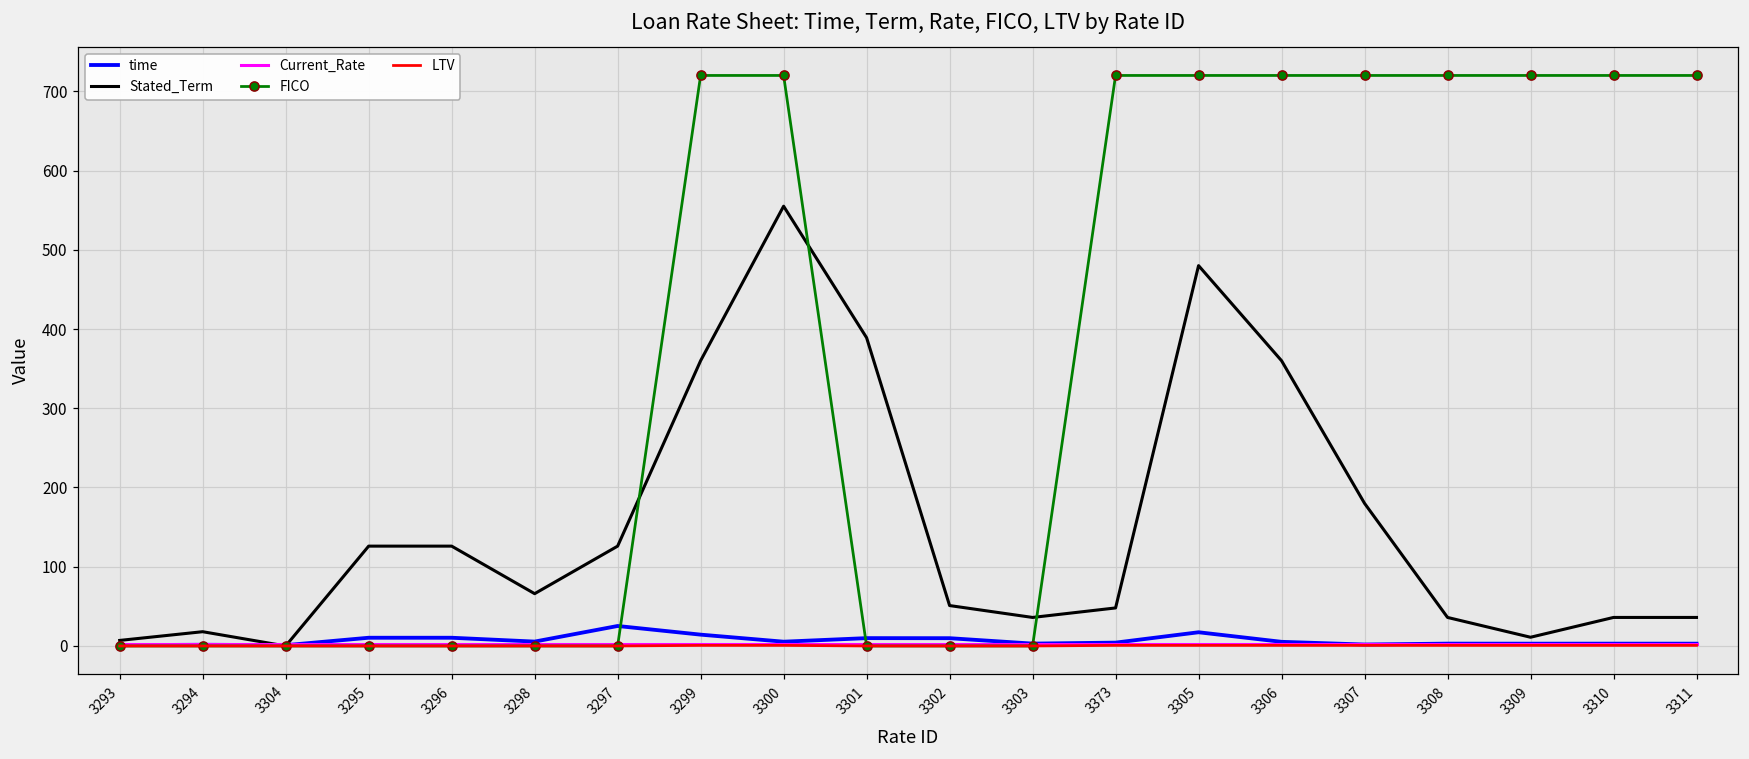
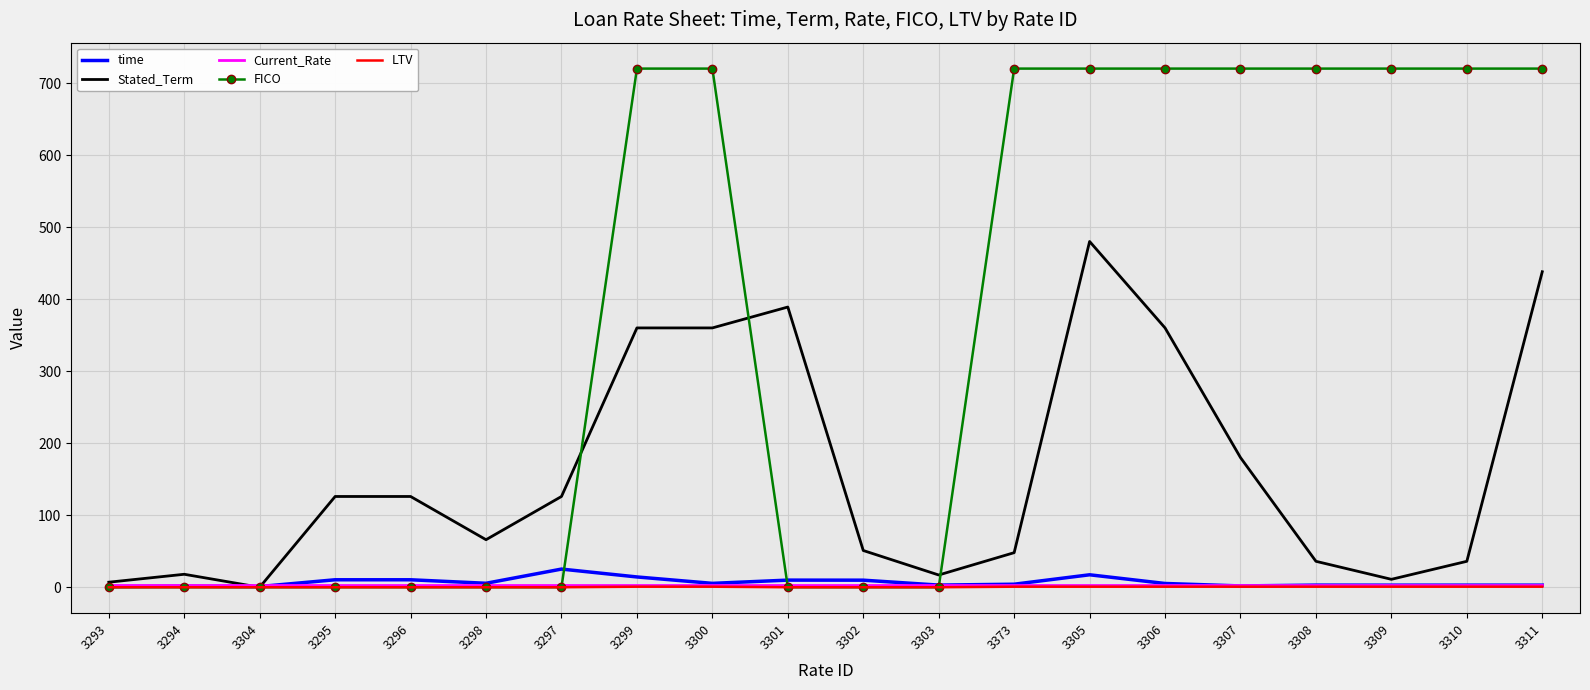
  {
    "time": {
      "3295": 10,
      "3296": 10,
      "3297": 30,
      "3299": 10,
      "3301": 10,
      "3302": 10,
      "3305": 20
    },
    "Stated_Term": {
      "3293": 10,
      "3294": 20,
      "3295": 130,
      "3296": 130,
      "3298": 70,
      "3297": 130,
      "3299": 360,
-     "3300": 560,
+     "3300": 360,
      "3301": 390,
      "3302": 50,
-     "3303": 40,
+     "3303": 20,
      "3373": 50,
      "3305": 480,
      "3306": 360,
      "3307": 180,
      "3308": 40,
      "3309": 10,
      "3310": 40,
-     "3311": 40
+     "3311": 440
    },
    "FICO": {
      "3299": 720,
      "3300": 720,
      "3373": 720,
      "3305": 720,
      "3306": 720,
      "3307": 720,
      "3308": 720,
      "3309": 720,
      "3310": 720,
      "3311": 720
    }
  }
